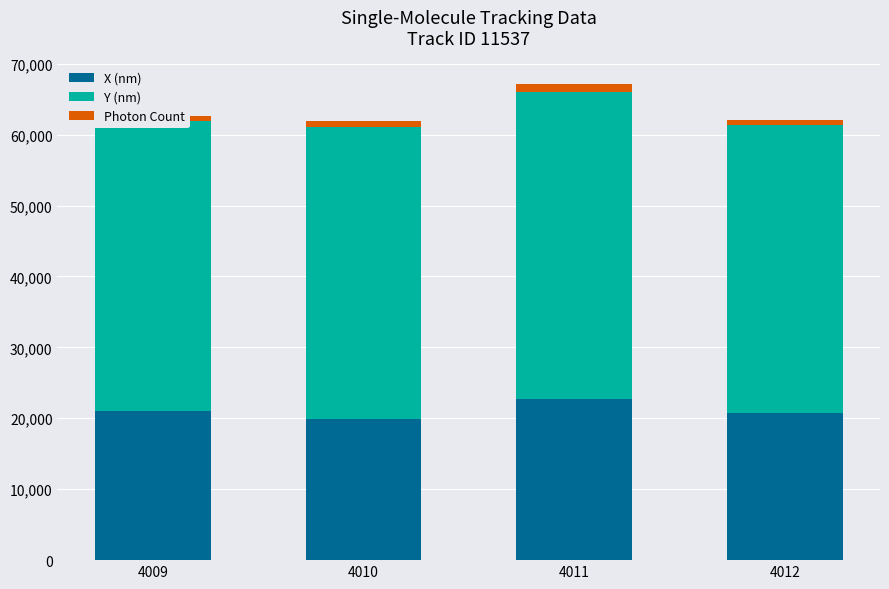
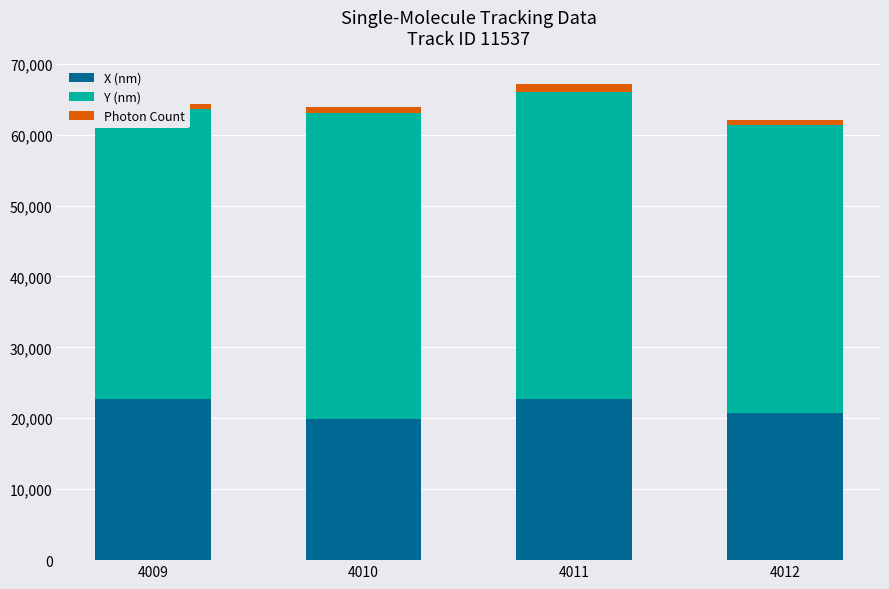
  {
    "X (nm)": {
-     "4009": "21,000",
+     "4009": "23,000",
      "4010": "20,000",
      "4011": "23,000",
      "4012": "21,000"
    },
    "Y (nm)": {
-     "4010": "41,000",
+     "4010": "43,000",
      "4011": "43,000",
      "4012": "41,000"
    },
    "Photon Count": {
      "4010": "1,000",
      "4011": "1,000",
      "4012": "1,000"
    }
  }
